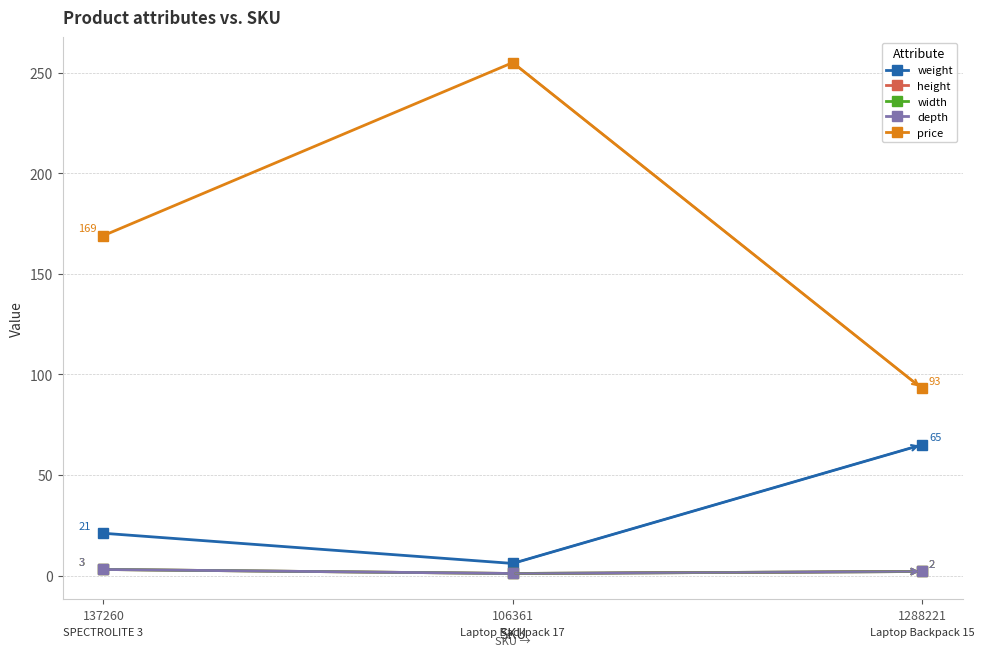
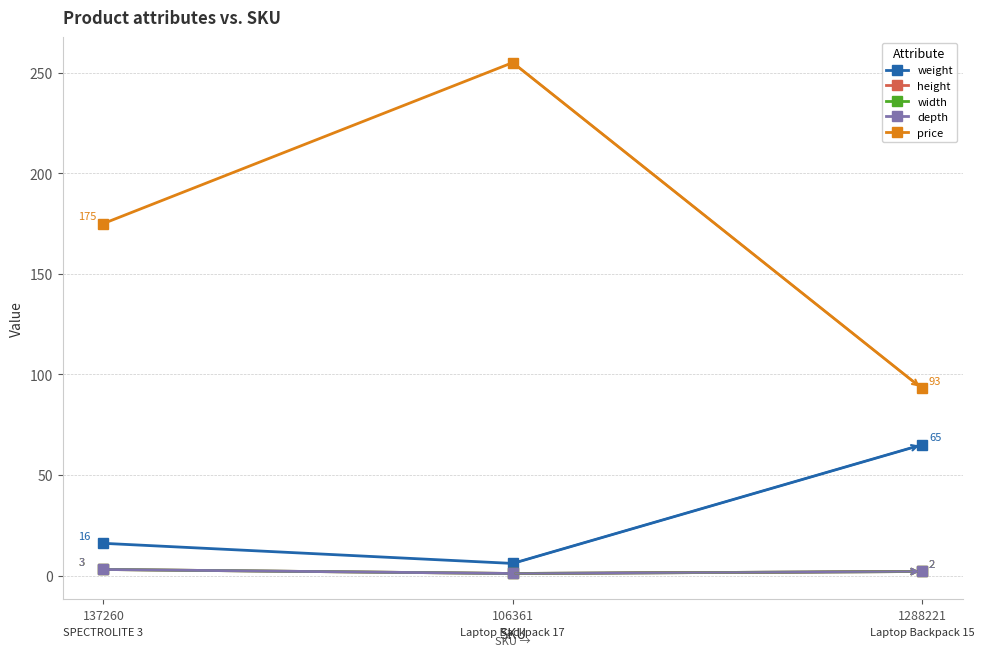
  {
    "weight": {
-     "137260": 21,
+     "137260": 16,
      "1288221": 65
    },
    "depth": {
      "106361": 1
    },
    "price": {
-     "137260": 169,
+     "137260": 175,
      "1288221": 93
    }
  }
